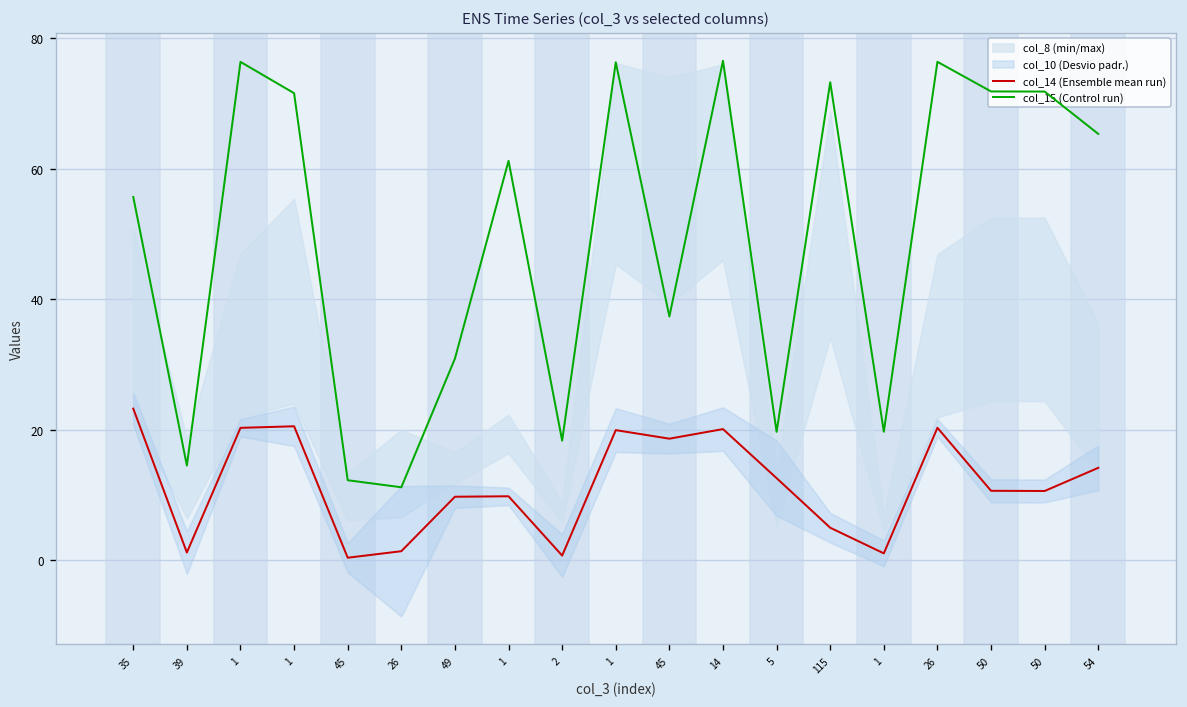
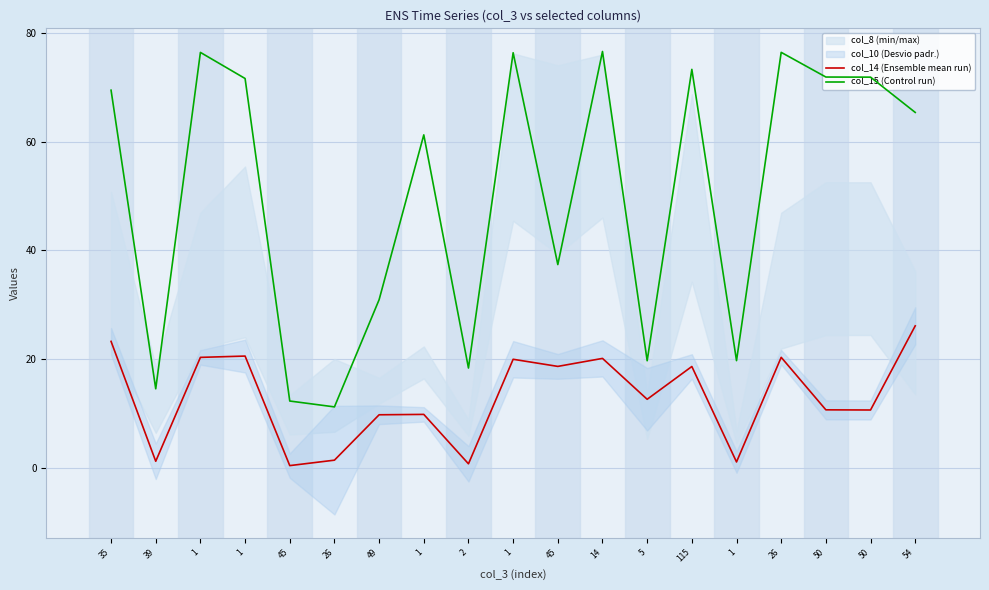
  {
    "col_14 (Ensemble mean run)": {
      "35": 23,
      "39": 1,
      "49": 10,
      "2": 1,
      "14": 20,
      "5": 13,
-     "115": 5,
-     "54": 14
+     "115": 19,
+     "54": 26
    },
    "col_15 (Control run)": {
-     "35": 56,
+     "35": 69,
      "39": 15,
      "49": 31,
      "2": 18,
      "14": 77,
      "5": 20,
      "115": 73,
      "54": 65
    }
  }
